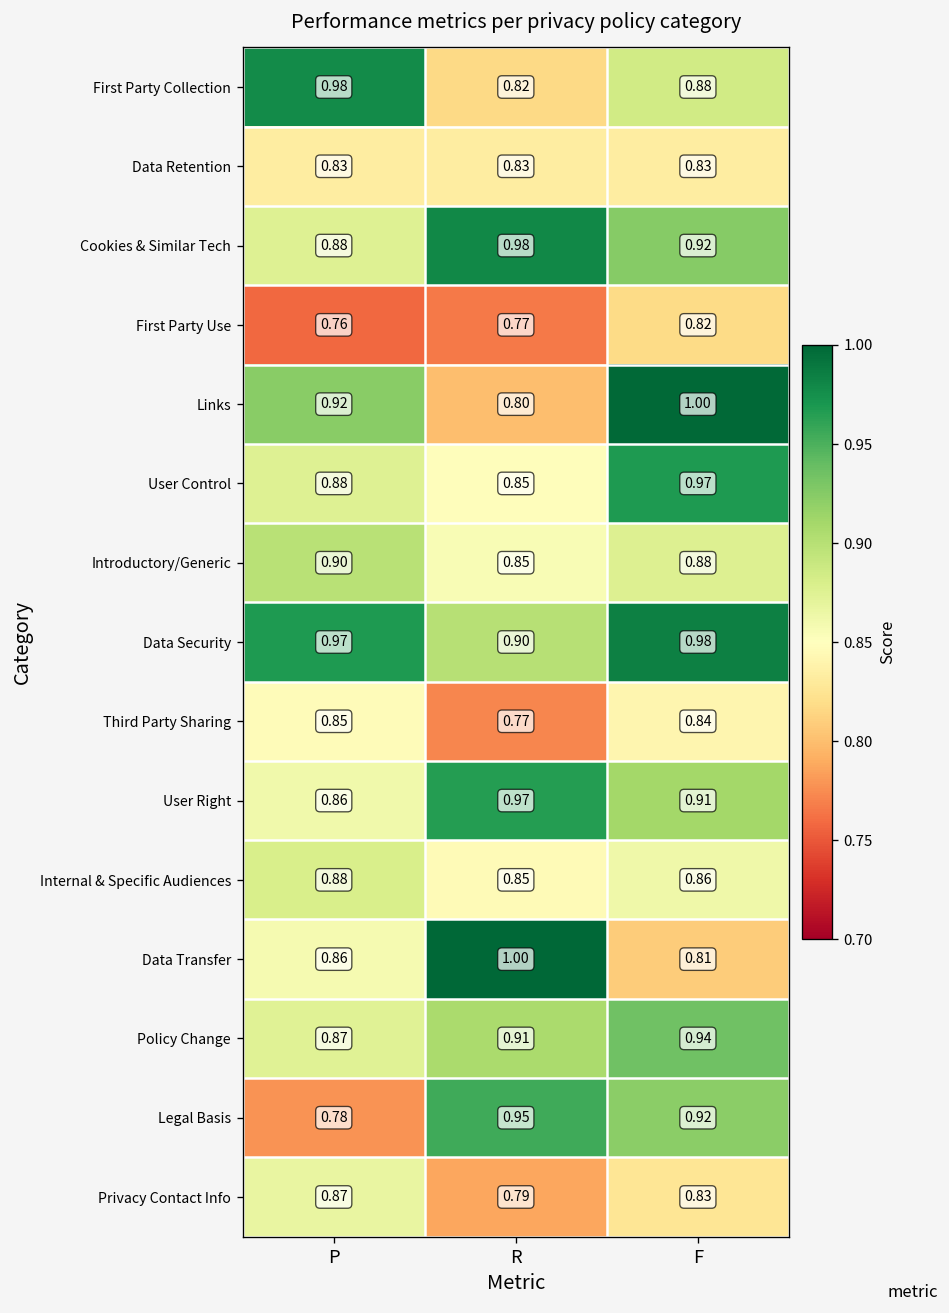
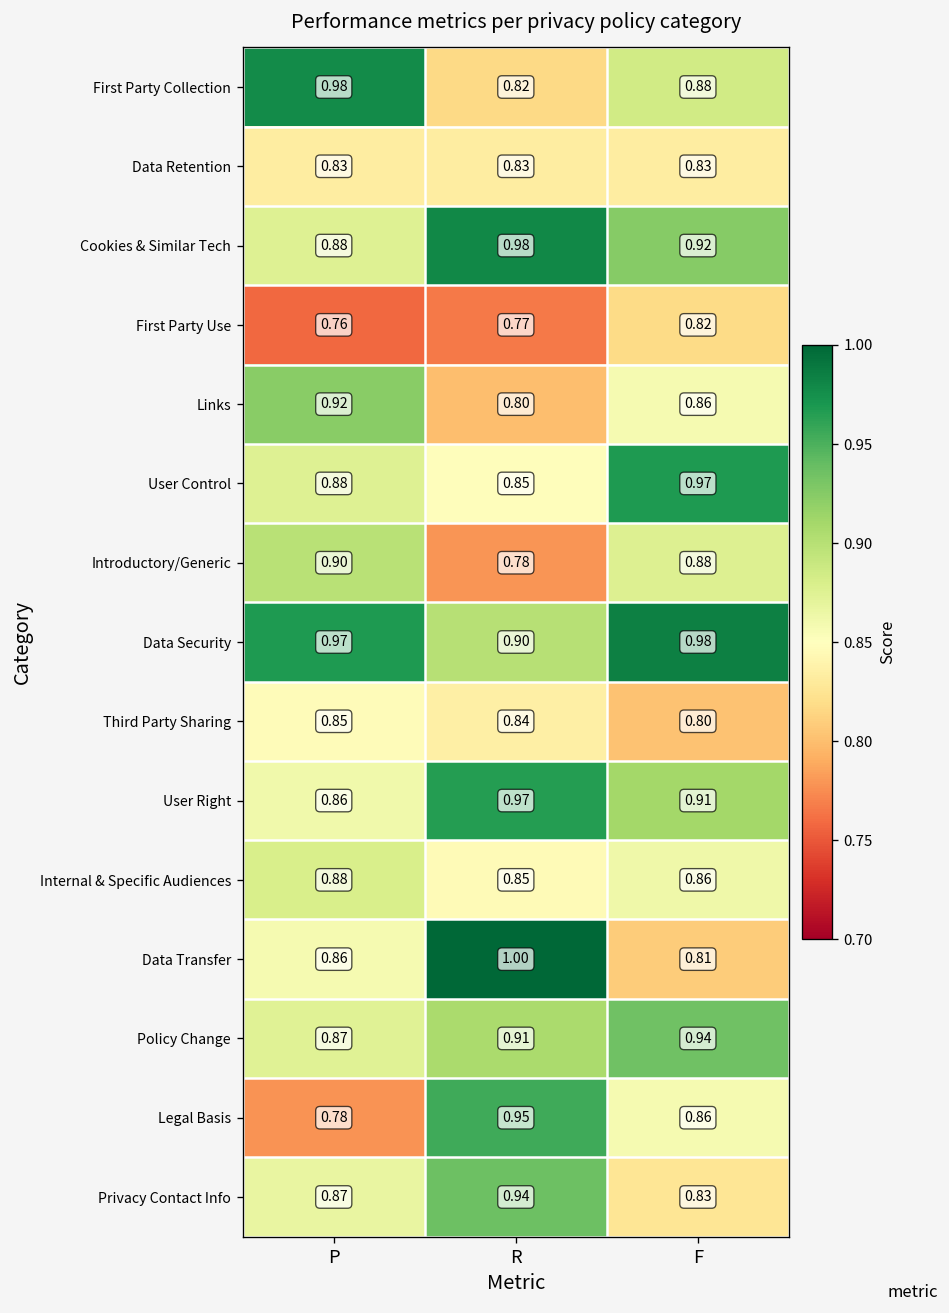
  {
    "Links": {
-     "F": 1.00
+     "F": 0.86
    },
    "Introductory/Generic": {
-     "R": 0.85
+     "R": 0.78
    },
    "Third Party Sharing": {
-     "R": 0.77,
-     "F": 0.84
+     "R": 0.84,
+     "F": 0.80
    },
    "Legal Basis": {
-     "F": 0.92
+     "F": 0.86
    },
    "Privacy Contact Info": {
-     "R": 0.79
+     "R": 0.94
    }
  }
